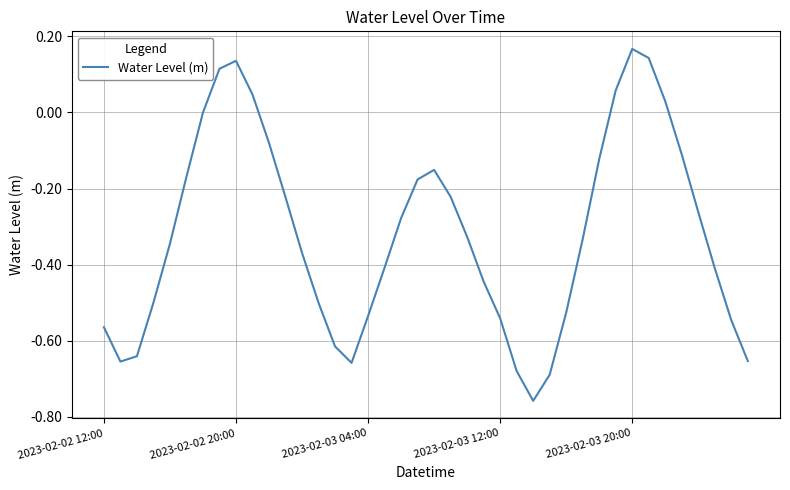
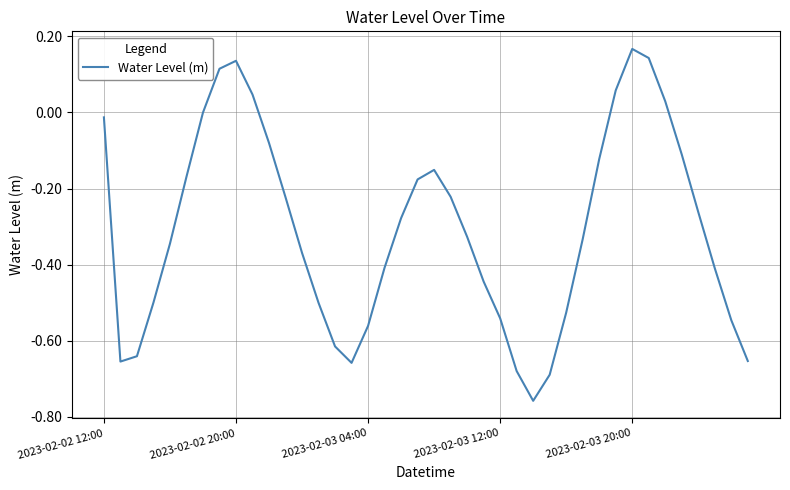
  {
-   "2023-02-02 12:00": -0.56,
+   "2023-02-02 12:00": -0.01,
    "2023-02-02 20:00": 0.14,
-   "2023-02-03 04:00": -0.54,
+   "2023-02-03 04:00": -0.56,
    "2023-02-03 12:00": -0.54,
    "2023-02-03 20:00": 0.17
  }
